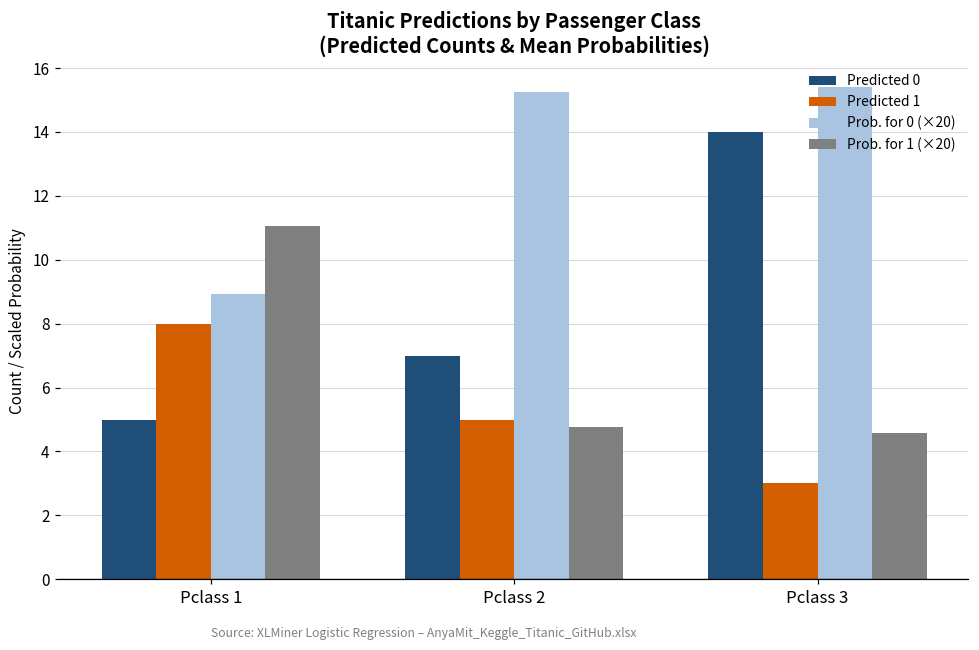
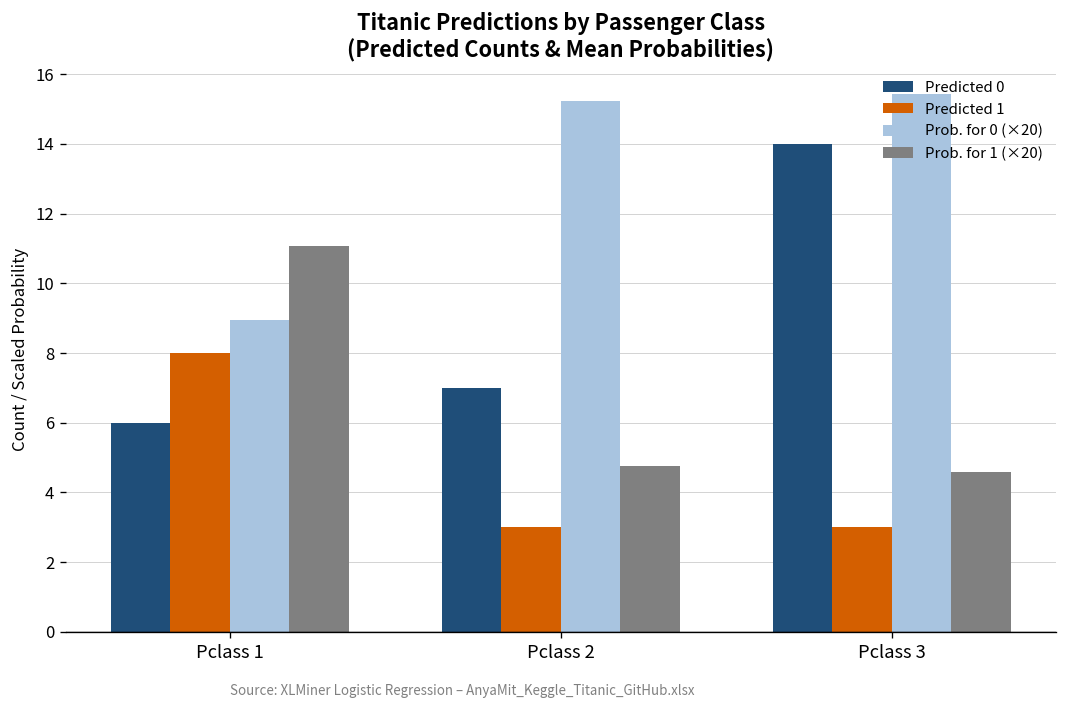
  {
    "Predicted 0": {
-     "Pclass 1": 5,
+     "Pclass 1": 6,
      "Pclass 2": 7,
      "Pclass 3": 14
    },
    "Predicted 1": {
      "Pclass 1": 8,
-     "Pclass 2": 5,
+     "Pclass 2": 3,
      "Pclass 3": 3
    },
    "Prob. for 0 (×20)": {
      "Pclass 1": 9,
      "Pclass 2": 15.2,
      "Pclass 3": 15.4
    },
    "Prob. for 1 (×20)": {
      "Pclass 1": 11,
      "Pclass 2": 4.8,
      "Pclass 3": 4.6
    }
  }
